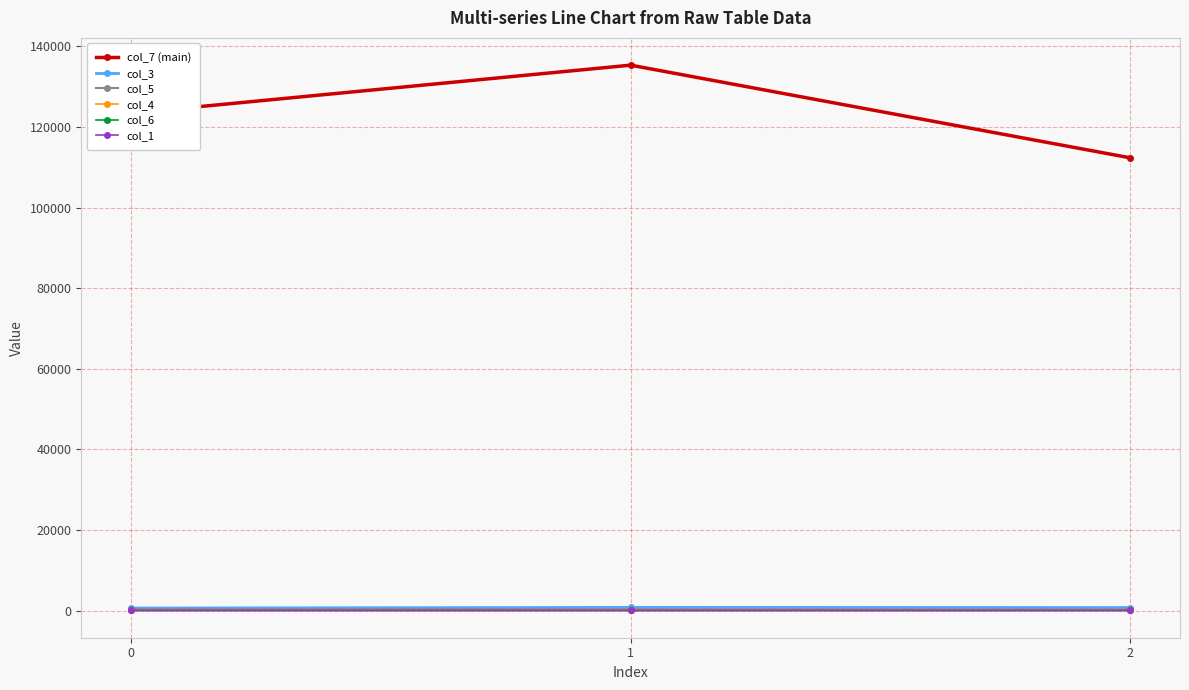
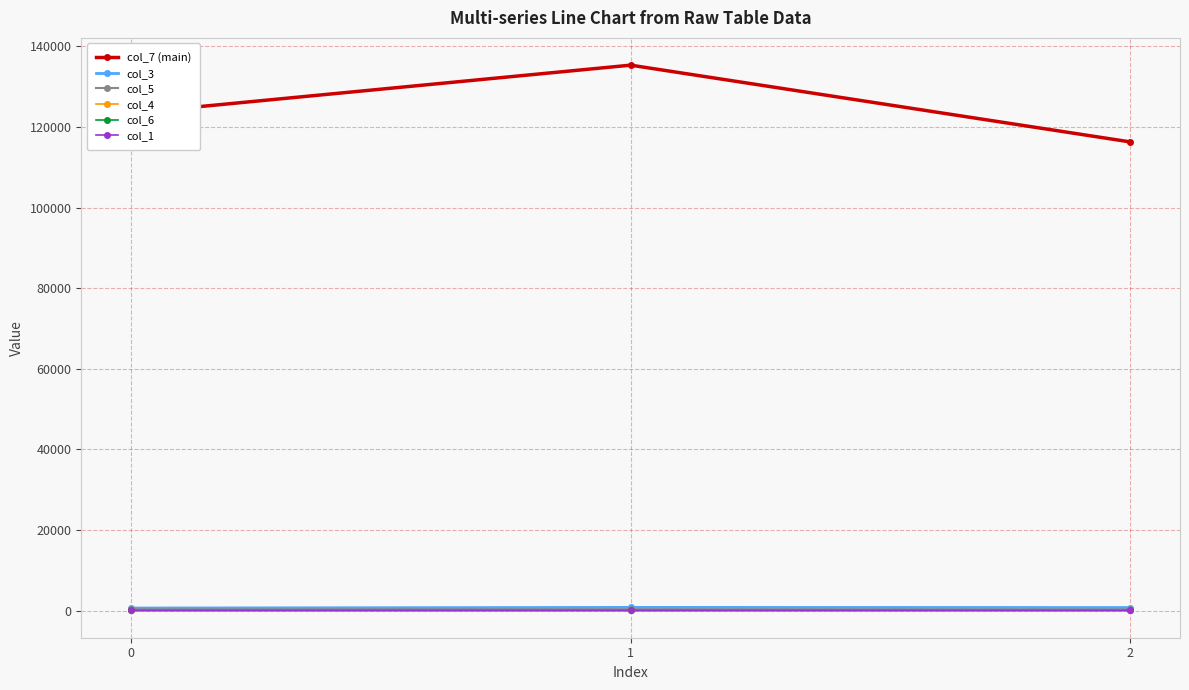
  {
    "col_7 (main)": {
      "1": 135000,
-     "2": 112000
+     "2": 116000
    }
  }
